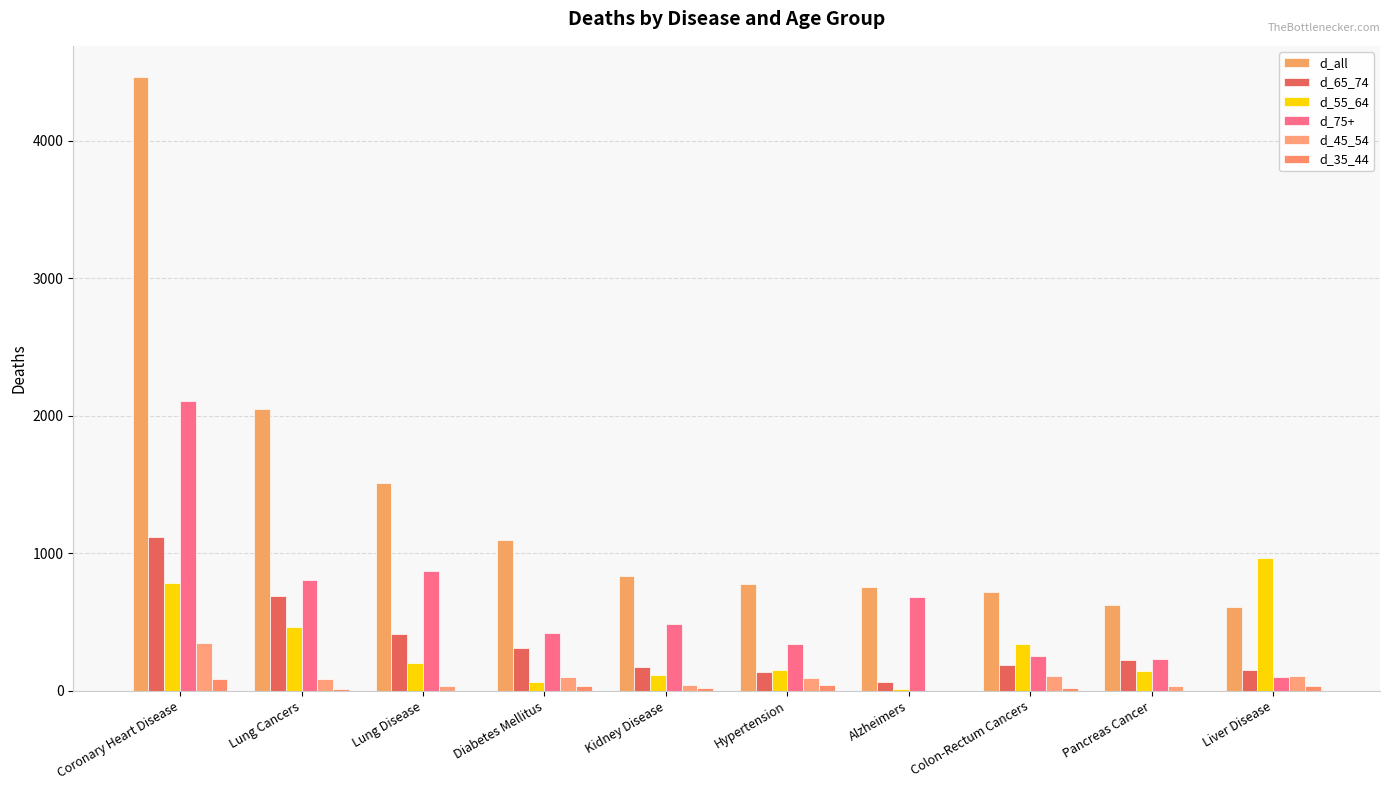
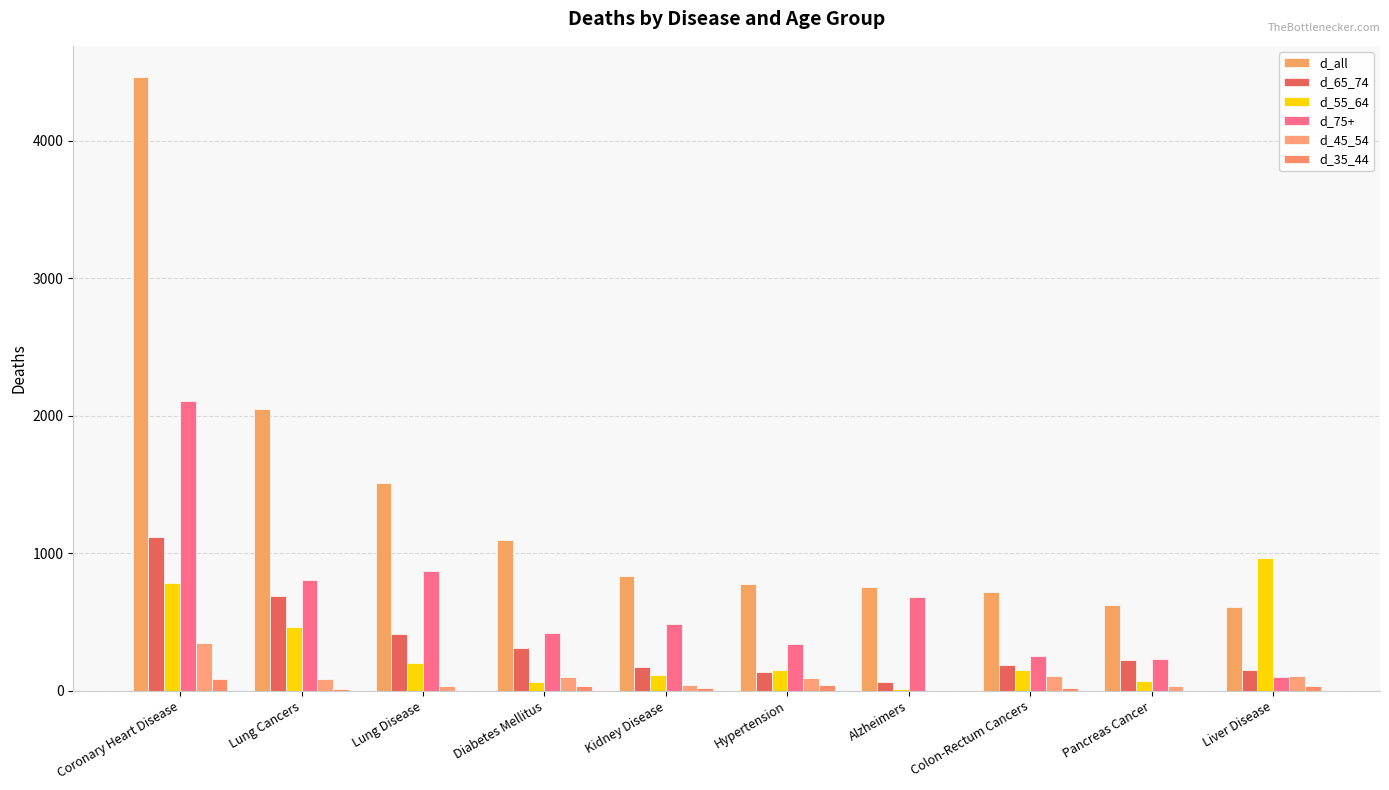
  {
    "d_55_64": {
      "Coronary Heart Disease": 790,
      "Lung Cancers": 460,
      "Lung Disease": 200,
      "Diabetes Mellitus": 60,
      "Kidney Disease": 110,
      "Hypertension": 150,
-     "Colon-Rectum Cancers": 340,
-     "Pancreas Cancer": 140,
+     "Colon-Rectum Cancers": 150,
+     "Pancreas Cancer": 70,
      "Liver Disease": 960
    }
  }
